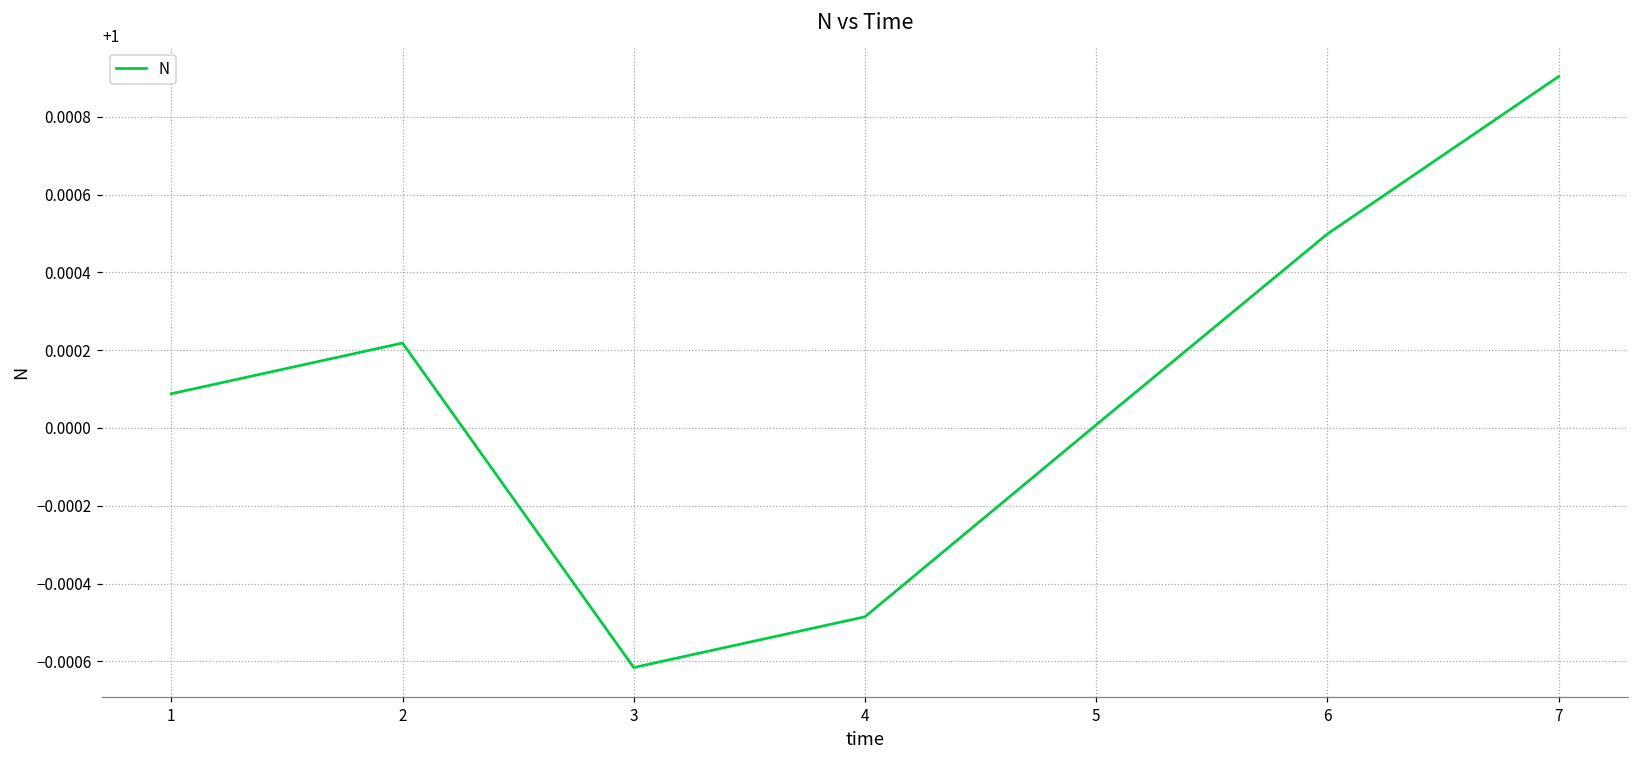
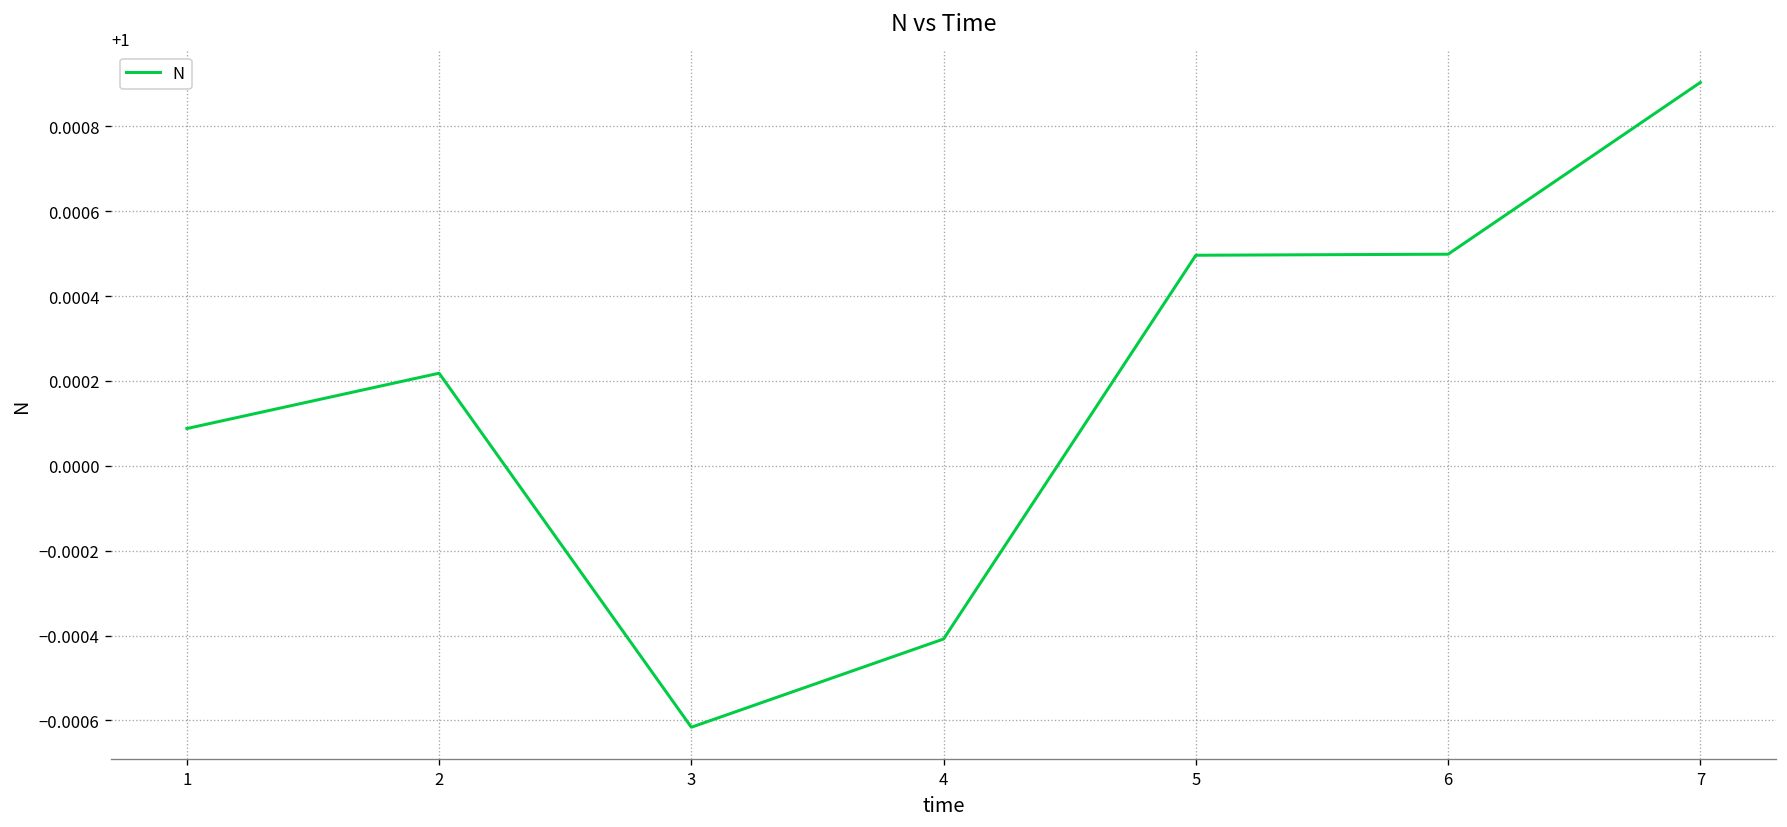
  {
    "1": 1.00009,
    "2": 1.00022,
    "3": 0.99938,
-   "4": 0.99951,
-   "5": 1.00001,
+   "4": 0.99959,
+   "5": 1.00050,
    "6": 1.00050,
    "7": 1.00090
  }
